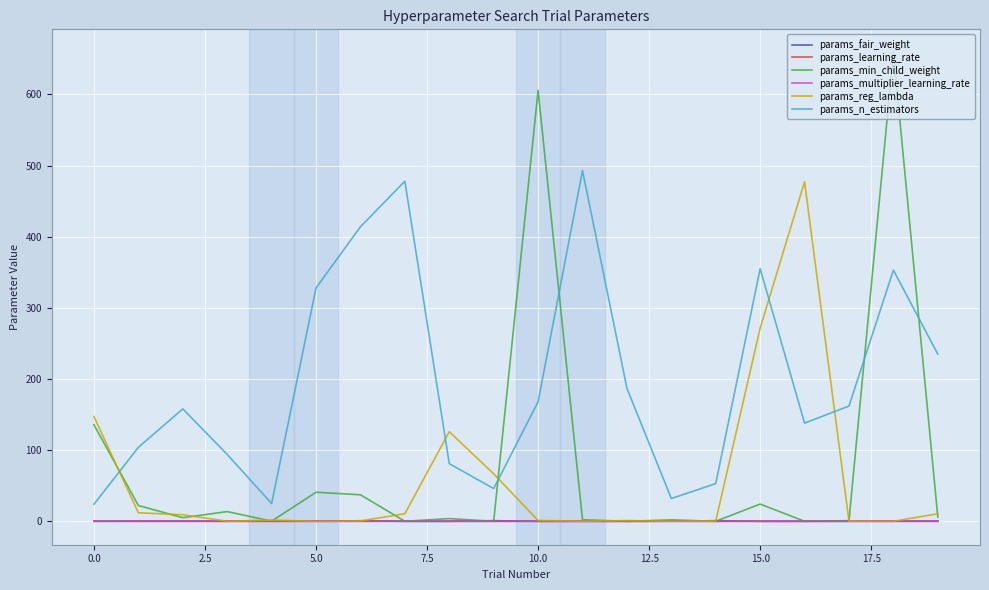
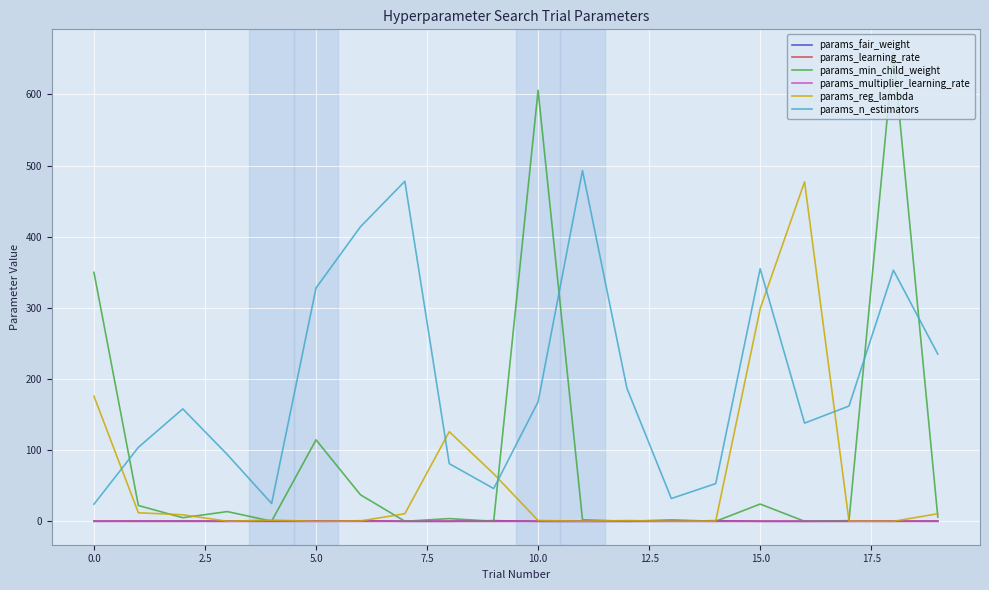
  {
    "params_multiplier_learning_rate": {
      "0.0": 0,
      "15.0": 0
    },
    "params_min_child_weight": {
-     "0.0": 140,
-     "5.0": 40,
+     "0.0": 350,
+     "5.0": 110,
      "10.0": 610,
      "15.0": 20
    },
    "params_reg_lambda": {
-     "0.0": 150,
-     "15.0": 270
+     "0.0": 180,
+     "15.0": 300
    },
    "params_n_estimators": {
      "0.0": 20,
      "5.0": 330,
      "10.0": 170,
      "15.0": 360
    }
  }
